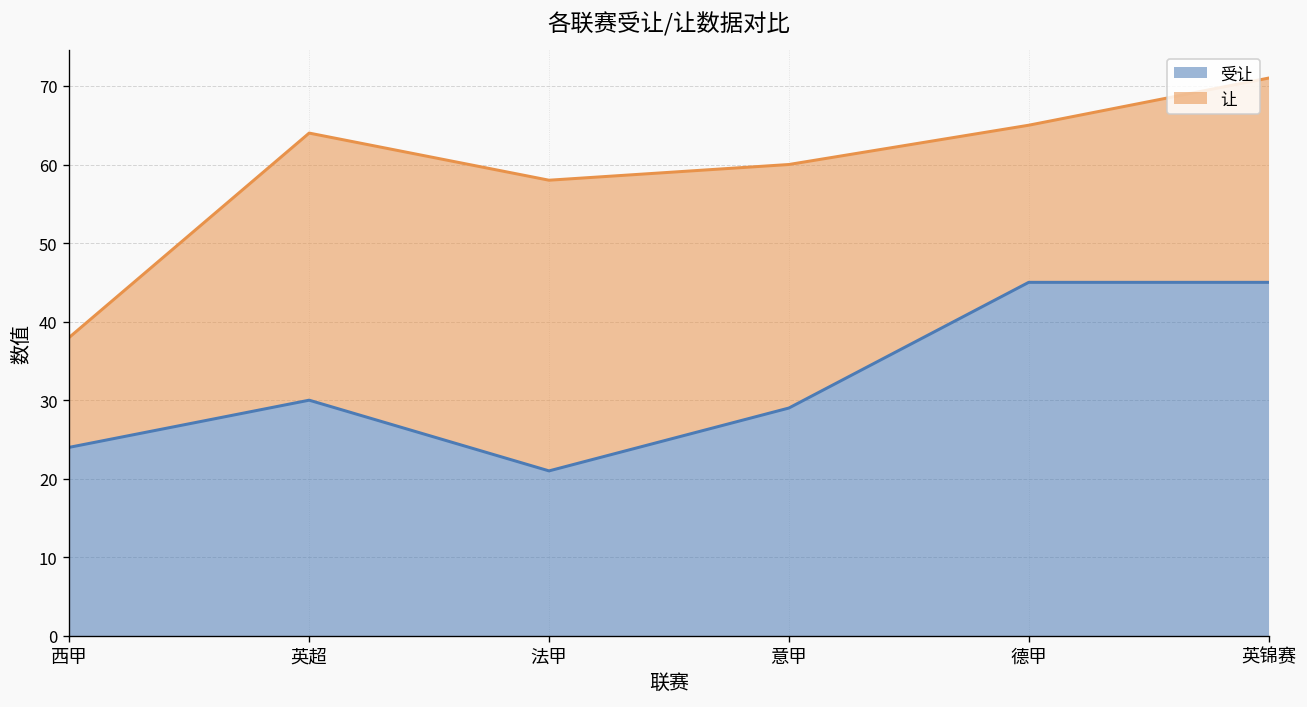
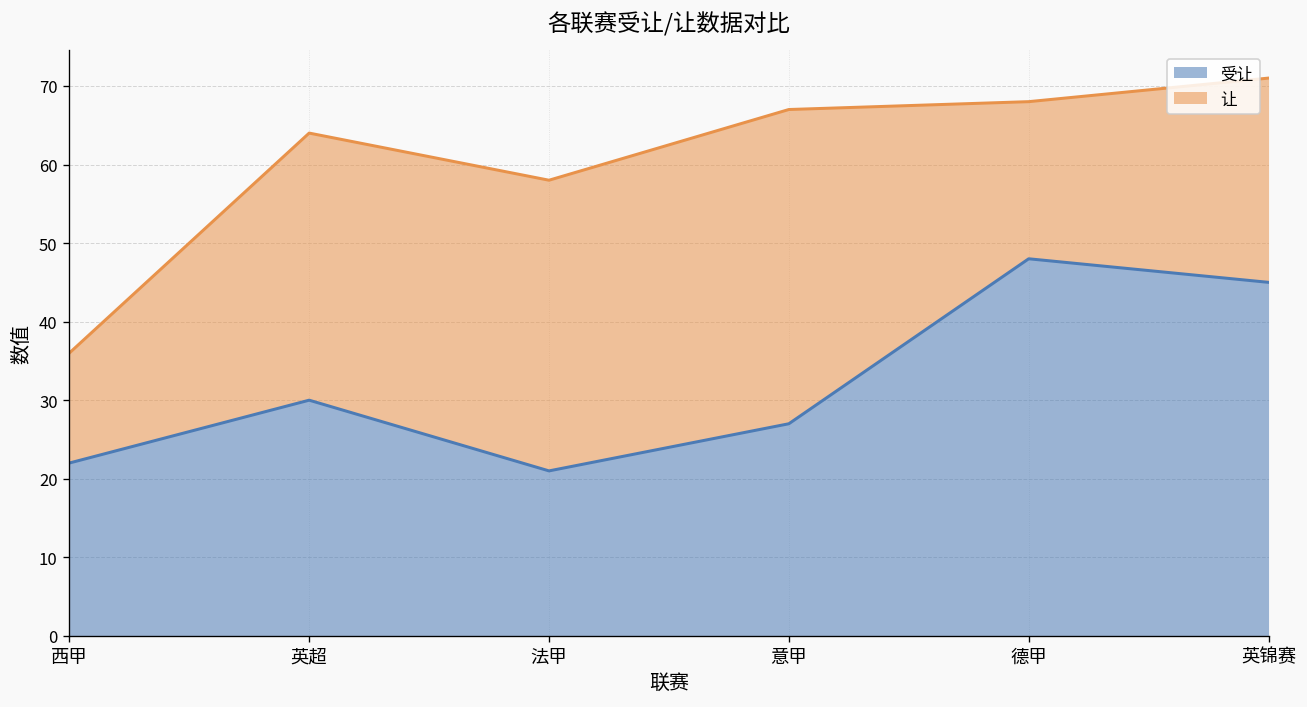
  {
    "受让": {
-     "西甲": 24,
+     "西甲": 22,
      "英超": 30,
      "法甲": 21,
-     "意甲": 29,
-     "德甲": 45,
+     "意甲": 27,
+     "德甲": 48,
      "英锦赛": 45
    },
    "让": {
      "西甲": 14,
      "英超": 34,
      "法甲": 37,
-     "意甲": 31,
+     "意甲": 40,
      "德甲": 20,
      "英锦赛": 26
    }
  }
